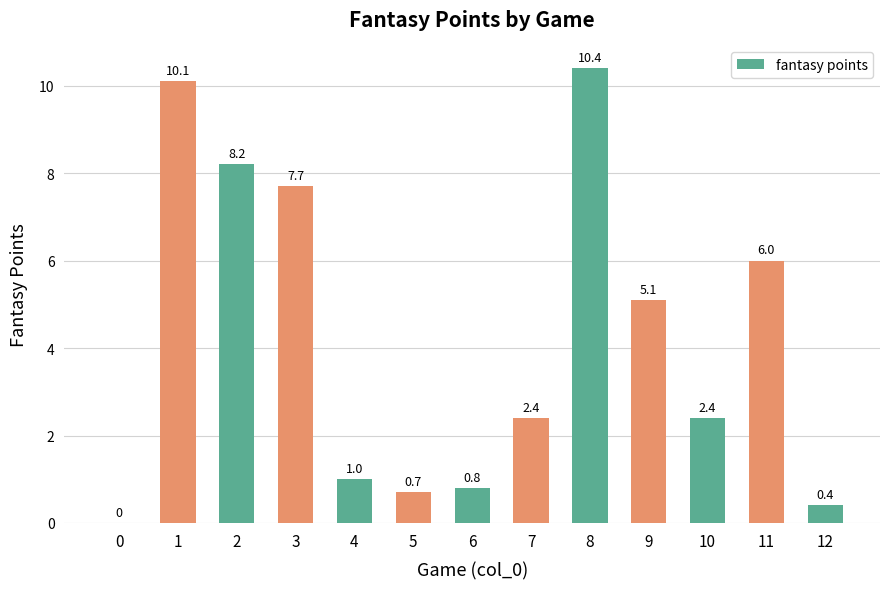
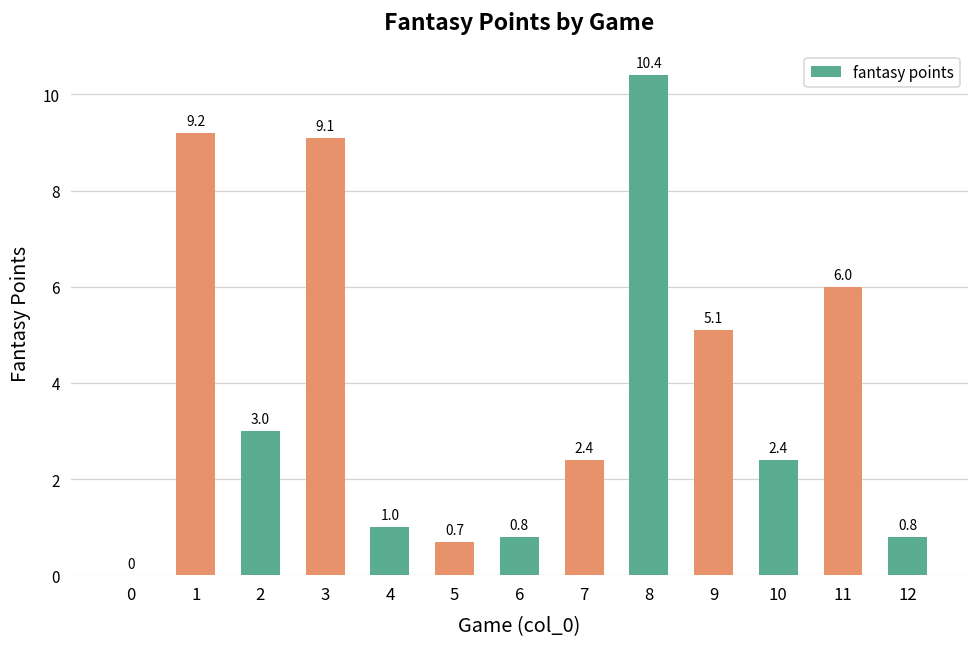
  {
    "0": 0,
-   "1": 10.1,
-   "2": 8.2,
-   "3": 7.7,
+   "1": 9.2,
+   "2": 3.0,
+   "3": 9.1,
    "4": 1.0,
    "5": 0.7,
    "6": 0.8,
    "7": 2.4,
    "8": 10.4,
    "9": 5.1,
    "10": 2.4,
    "11": 6.0,
-   "12": 0.4
+   "12": 0.8
  }
